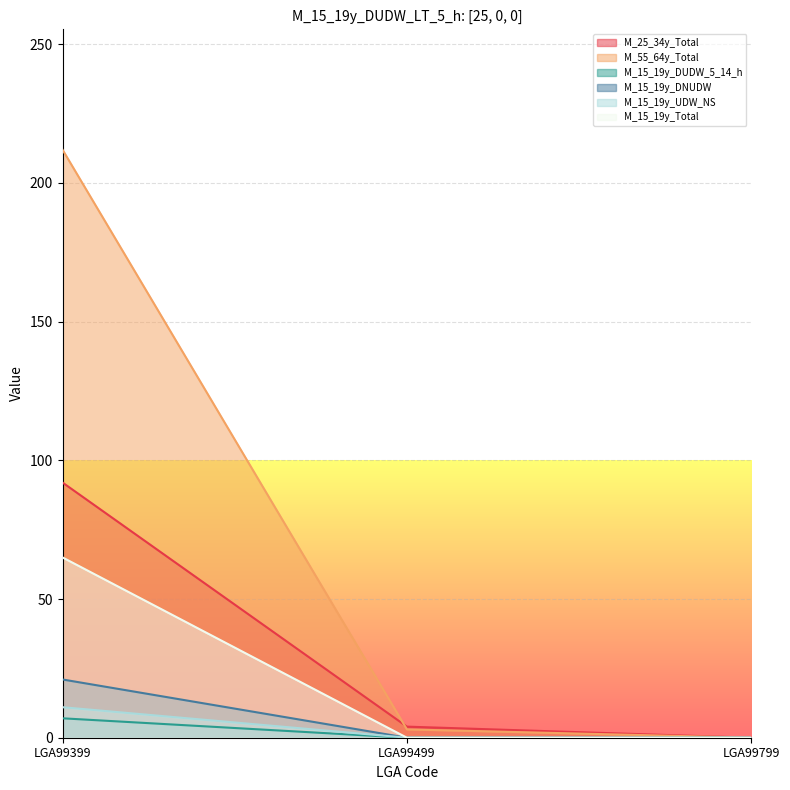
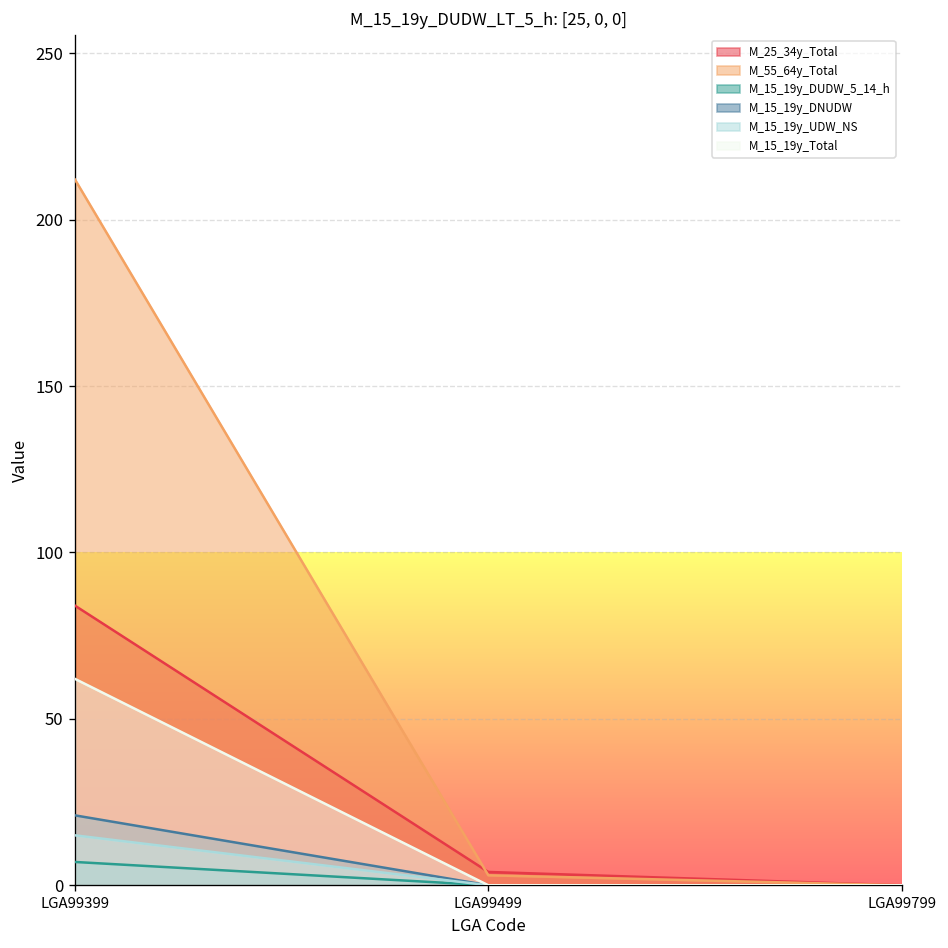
  {
    "M_25_34y_Total": {
-     "LGA99399": 92,
+     "LGA99399": 84,
      "LGA99499": 4
    },
    "M_55_64y_Total": {
      "LGA99399": 212,
      "LGA99499": 3
    },
    "M_15_19y_UDW_NS": {
-     "LGA99399": 11
+     "LGA99399": 15
    },
    "M_15_19y_Total": {
-     "LGA99399": 65
+     "LGA99399": 62
    }
  }
